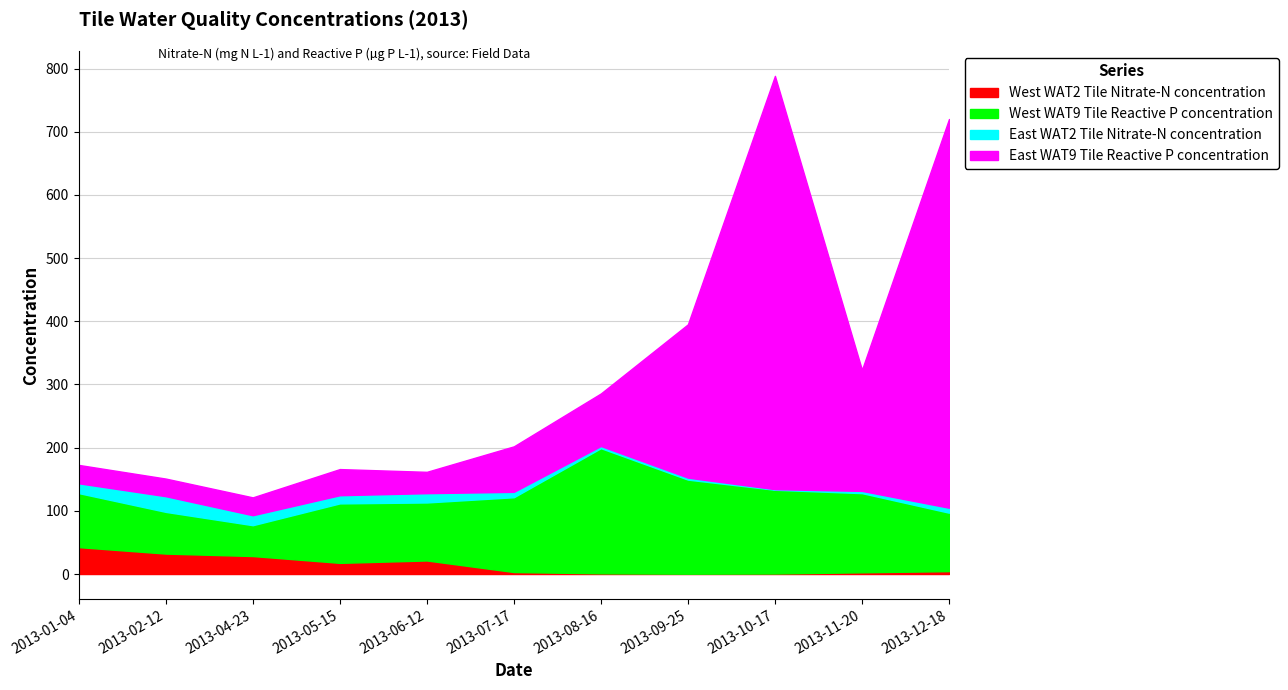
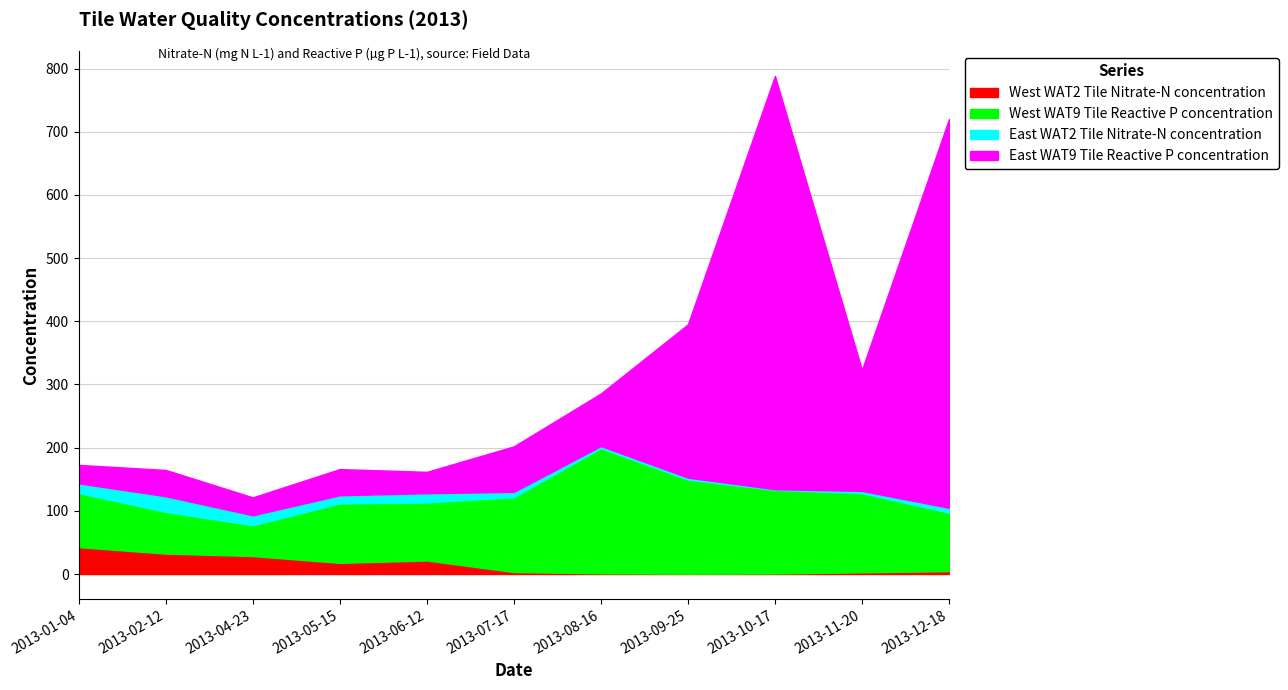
  {
    "East WAT9 Tile Reactive P concentration": {
      "2013-01-04": 30,
-     "2013-02-12": 30,
+     "2013-02-12": 40,
      "2013-04-23": 30,
      "2013-05-15": 40,
      "2013-06-12": 30,
      "2013-07-17": 70,
      "2013-08-16": 80,
      "2013-09-25": 240,
      "2013-10-17": 650,
      "2013-11-20": 190,
      "2013-12-18": 620
    }
  }
